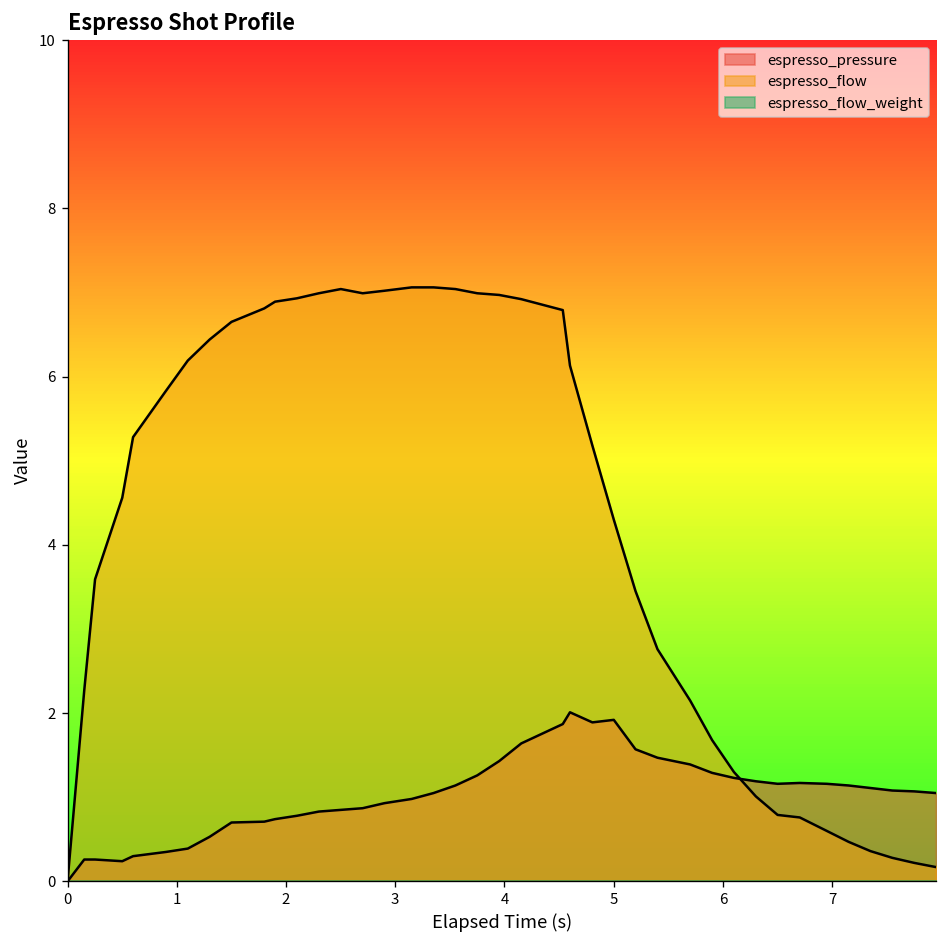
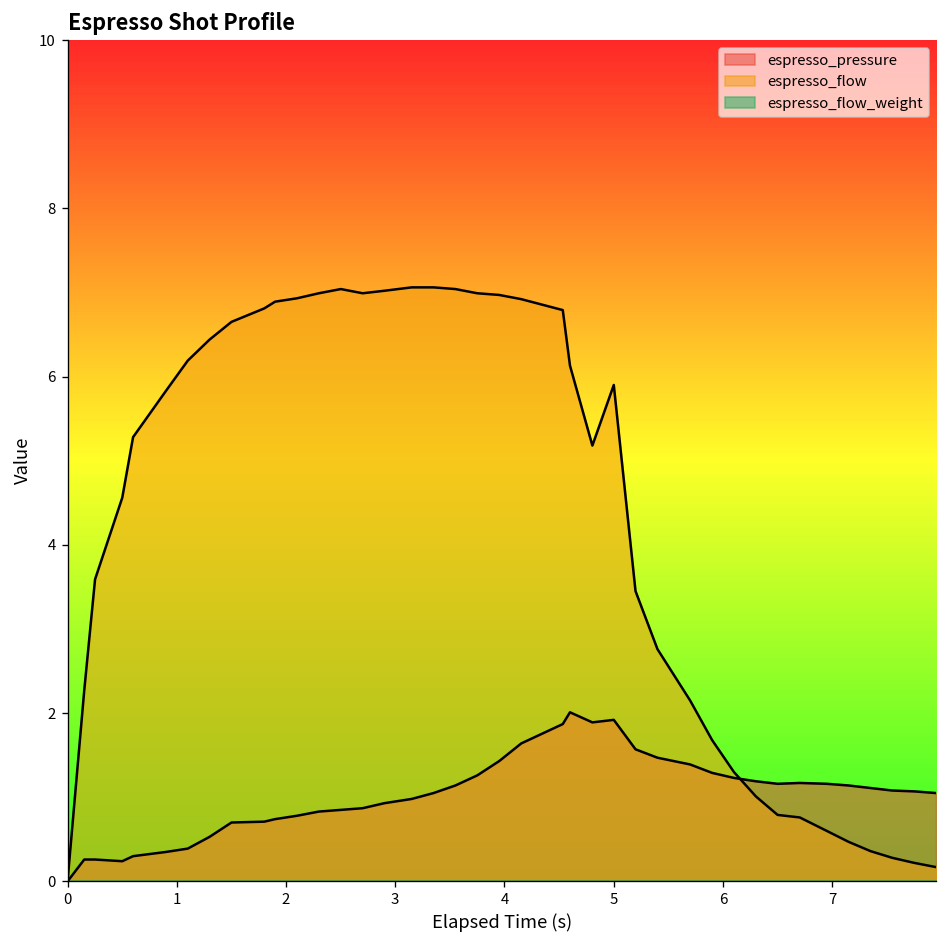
  {
    "espresso_pressure": {
      "5": 1.9
    },
    "espresso_flow": {
-     "5": 4.3
+     "5": 5.9
    },
    "espresso_flow_weight": {
      "5": 0.0
    }
  }
